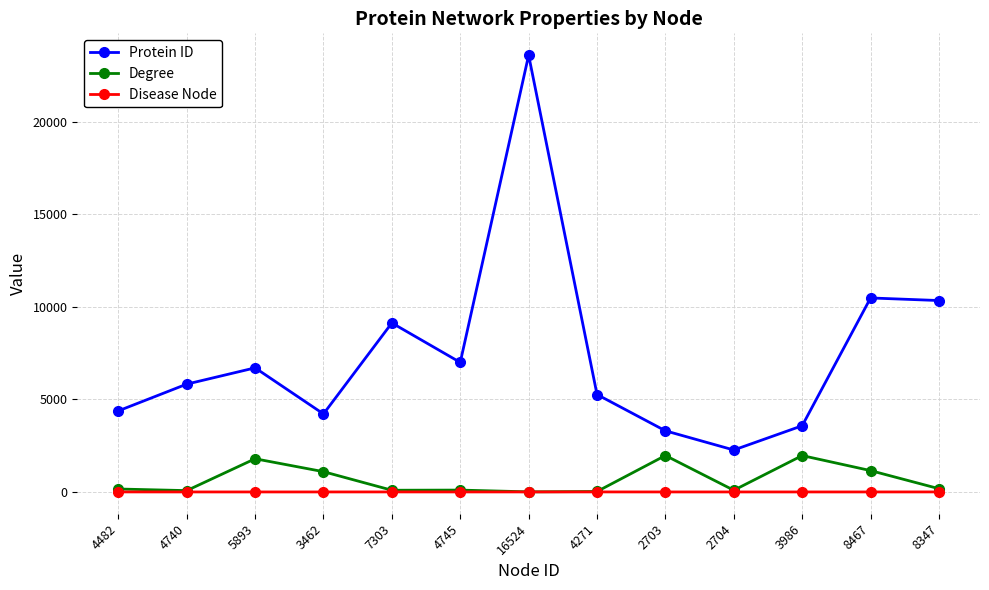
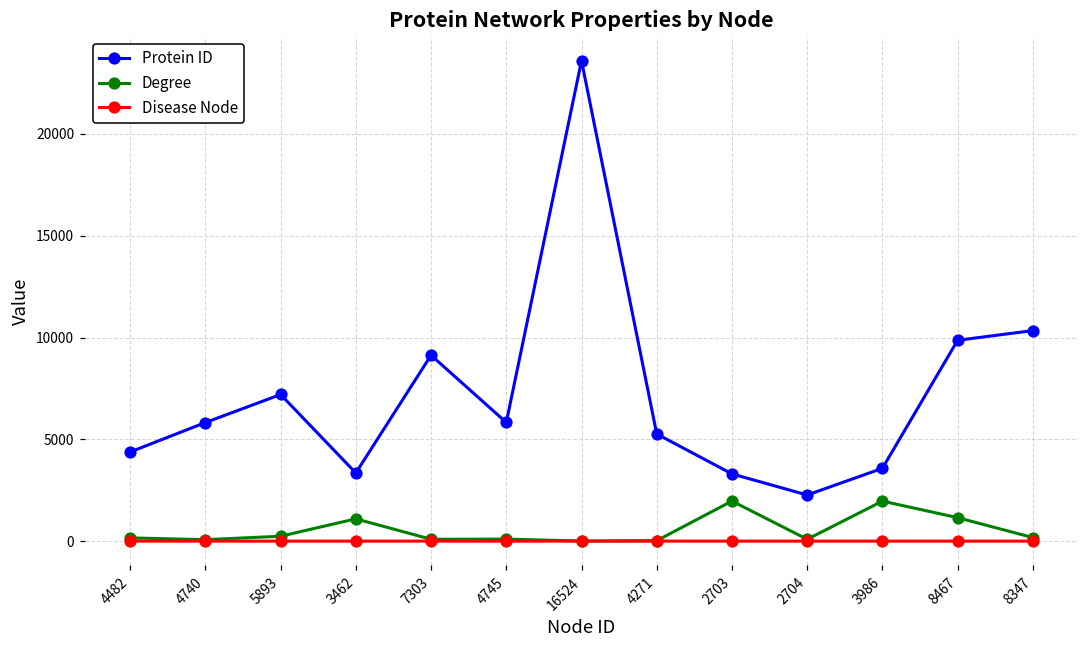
  {
    "Protein ID": {
      "4482": 4400,
      "4740": 5800,
-     "5893": 6700,
-     "3462": 4200,
+     "5893": 7200,
+     "3462": 3300,
      "7303": 9100,
-     "4745": 7000,
+     "4745": 5800,
      "16524": 23600,
      "4271": 5300,
      "2703": 3300,
      "2704": 2300,
      "3986": 3600,
-     "8467": 10500,
+     "8467": 9900,
      "8347": 10300
    },
    "Degree": {
      "4482": 200,
-     "5893": 1800,
+     "5893": 200,
      "3462": 1100,
      "2703": 2000,
      "3986": 2000,
      "8467": 1200,
      "8347": 200
    },
    "Disease Node": {
      "4482": 0,
      "5893": 0,
      "3462": 0,
      "2703": 0,
      "3986": 0,
      "8467": 0,
      "8347": 0
    }
  }
